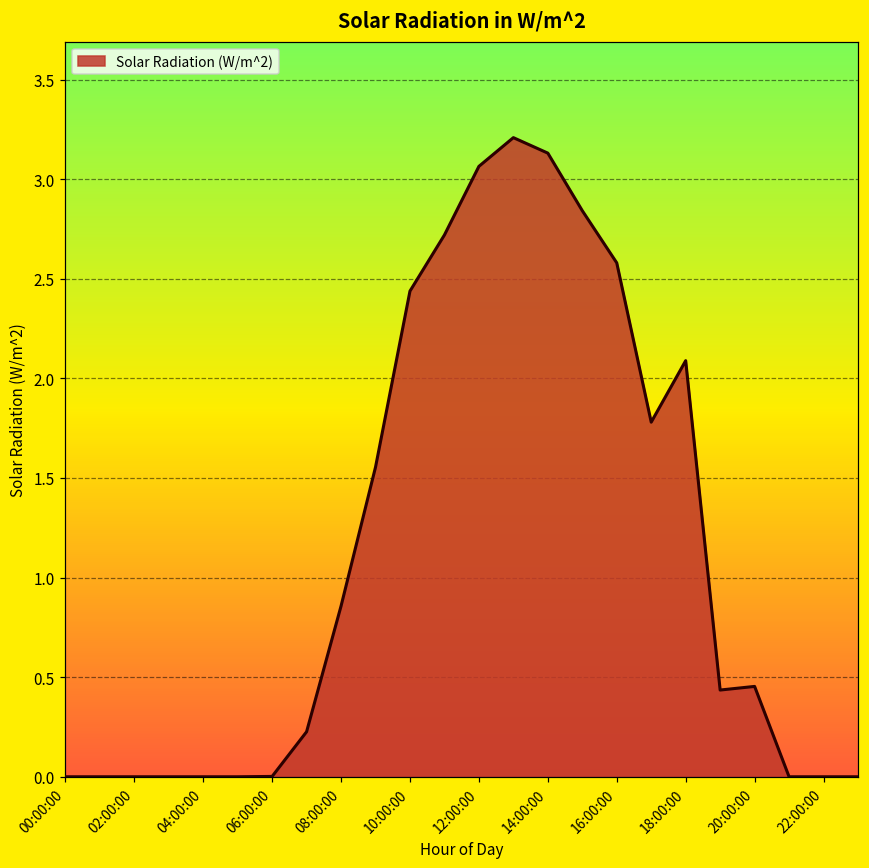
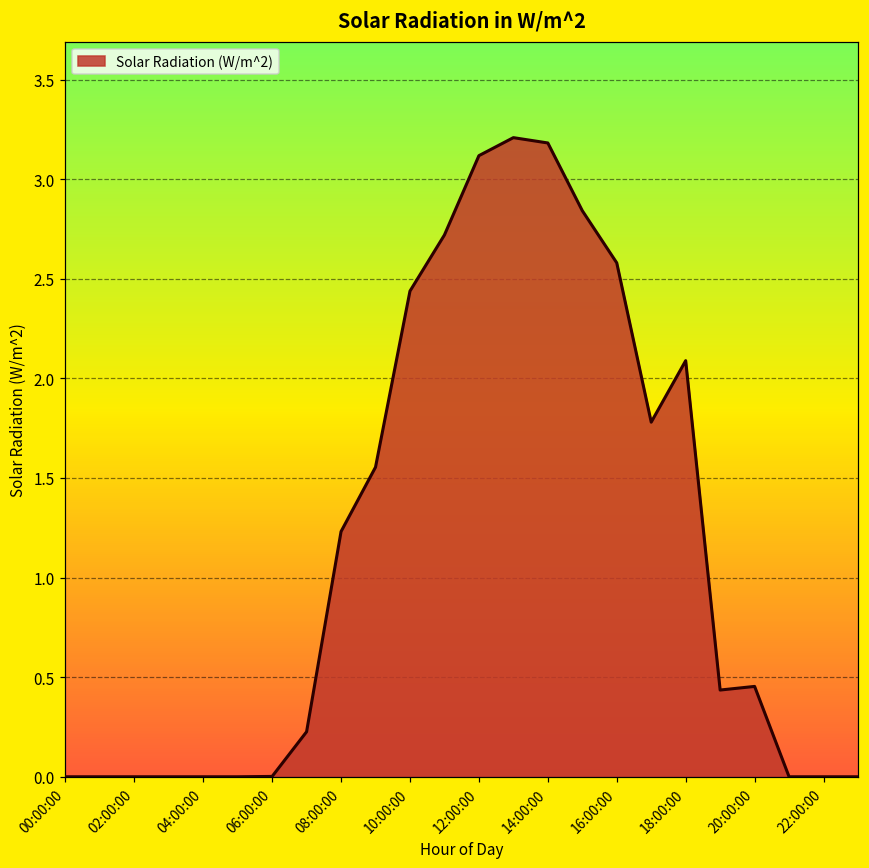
  {
    "00:00:00": 0.00,
    "02:00:00": 0.00,
    "04:00:00": 0.00,
    "06:00:00": 0.00,
-   "08:00:00": 0.86,
+   "08:00:00": 1.23,
    "10:00:00": 2.44,
-   "12:00:00": 3.06,
-   "14:00:00": 3.13,
+   "12:00:00": 3.12,
+   "14:00:00": 3.18,
    "16:00:00": 2.58,
    "18:00:00": 2.09,
    "20:00:00": 0.45,
    "22:00:00": 0.00
  }
